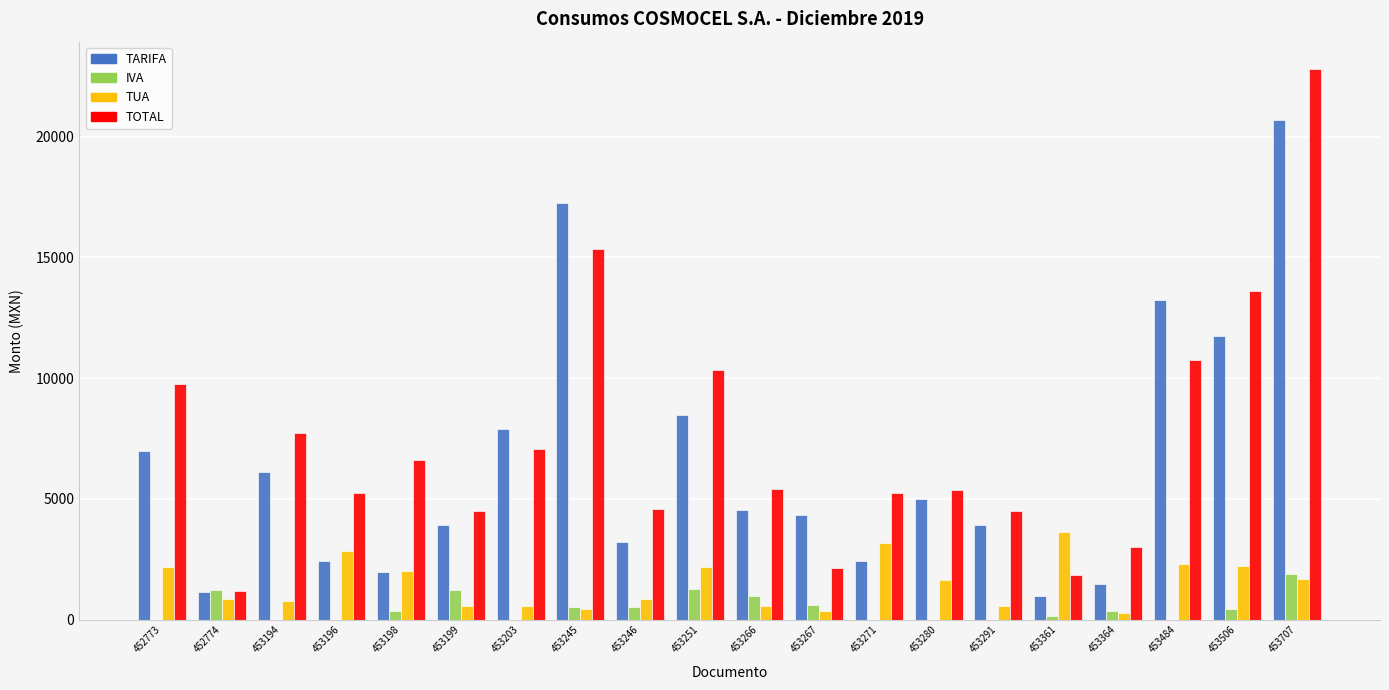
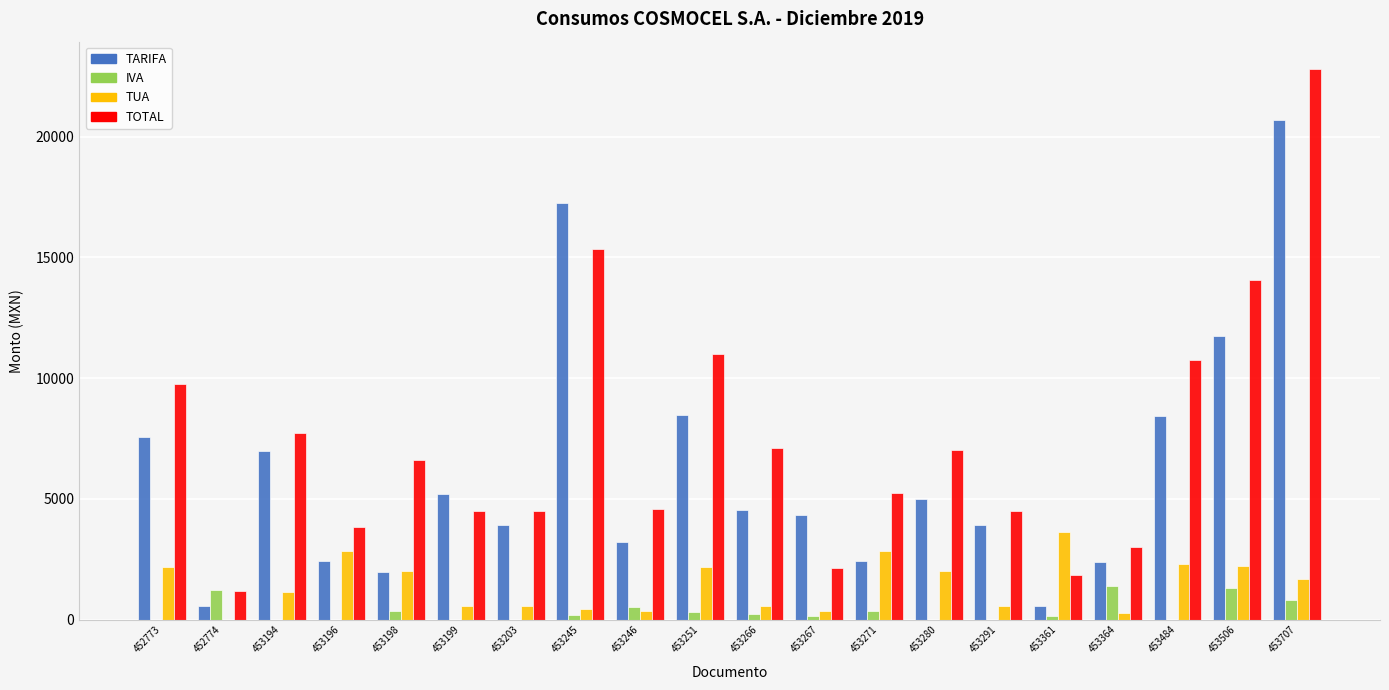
  {
    "TARIFA": {
-     "452773": 7000,
-     "452774": 1100,
-     "453194": 6100,
+     "452773": 7600,
+     "452774": 600,
+     "453194": 7000,
      "453196": 2400,
      "453198": 2000,
-     "453199": 3900,
-     "453203": 7900,
+     "453199": 5200,
+     "453203": 3900,
      "453245": 17300,
      "453246": 3200,
      "453251": 8500,
      "453266": 4600,
      "453267": 4300,
      "453271": 2400,
      "453280": 5000,
      "453291": 3900,
-     "453361": 1000,
-     "453364": 1500,
-     "453484": 13200,
+     "453361": 600,
+     "453364": 2400,
+     "453484": 8400,
      "453506": 11800,
      "453707": 20700
    },
    "IVA": {
      "452773": 0,
      "452774": 1200,
      "453194": 0,
      "453196": 0,
      "453198": 400,
-     "453199": 1200,
+     "453199": 0,
      "453203": 0,
-     "453245": 500,
+     "453245": 200,
      "453246": 500,
-     "453251": 1300,
-     "453266": 1000,
-     "453267": 600,
-     "453271": 0,
+     "453251": 300,
+     "453266": 200,
+     "453267": 200,
+     "453271": 400,
      "453280": 0,
      "453291": 0,
      "453361": 200,
-     "453364": 400,
+     "453364": 1400,
      "453484": 0,
-     "453506": 500,
-     "453707": 1900
+     "453506": 1300,
+     "453707": 800
    },
    "TUA": {
      "452773": 2200,
-     "452774": 900,
-     "453194": 800,
+     "452774": 0,
+     "453194": 1100,
      "453196": 2800,
      "453198": 2000,
      "453199": 600,
      "453203": 600,
      "453245": 500,
-     "453246": 900,
+     "453246": 400,
      "453251": 2200,
      "453266": 600,
      "453267": 400,
-     "453271": 3200,
-     "453280": 1600,
+     "453271": 2800,
+     "453280": 2000,
      "453291": 600,
      "453361": 3600,
      "453364": 300,
      "453484": 2300,
      "453506": 2200,
      "453707": 1700
    },
    "TOTAL": {
      "452773": 9800,
      "452774": 1200,
      "453194": 7700,
-     "453196": 5300,
+     "453196": 3800,
      "453198": 6600,
      "453199": 4500,
-     "453203": 7100,
+     "453203": 4500,
      "453245": 15400,
      "453246": 4600,
-     "453251": 10300,
-     "453266": 5400,
+     "453251": 11000,
+     "453266": 7100,
      "453267": 2100,
      "453271": 5300,
-     "453280": 5400,
+     "453280": 7000,
      "453291": 4500,
      "453361": 1800,
      "453364": 3000,
      "453484": 10800,
-     "453506": 13600,
+     "453506": 14100,
      "453707": 22800
    }
  }
